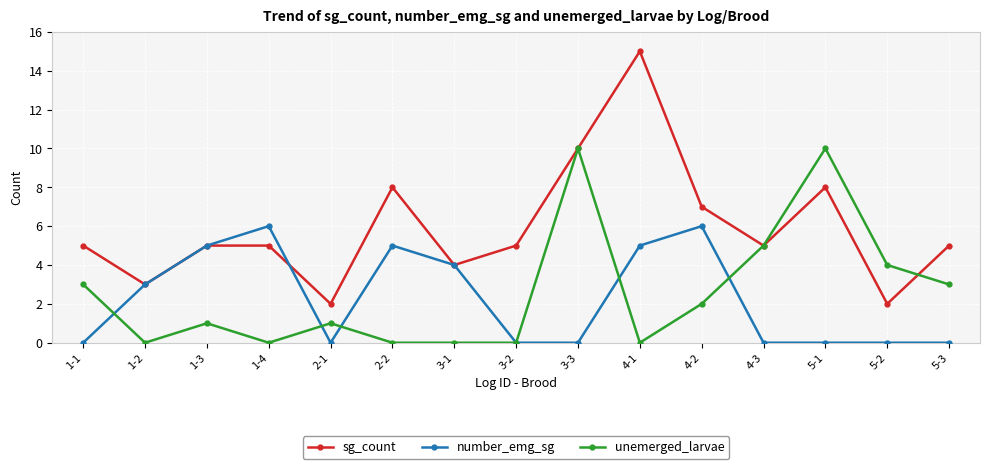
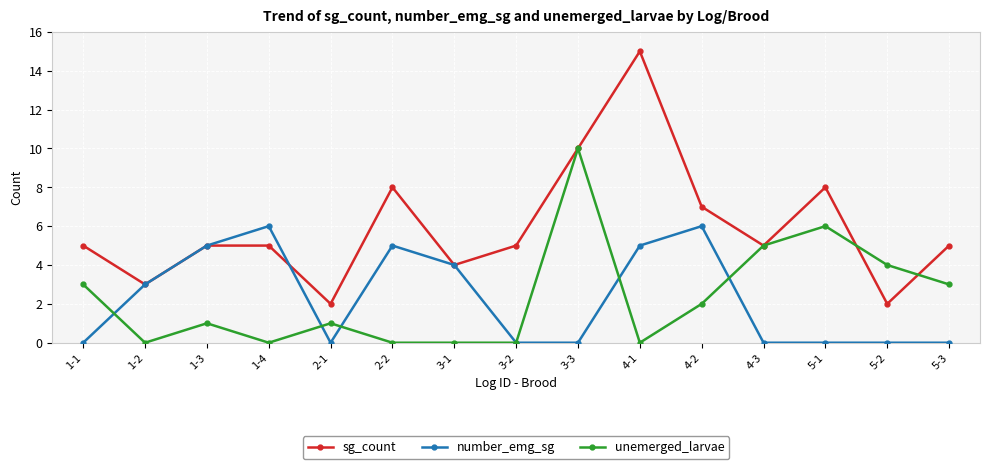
  {
    "sg_count": {
      "1-1": 5,
      "1-4": 5,
      "2-1": 2,
      "2-2": 8,
      "3-2": 5,
      "4-1": 15,
      "4-2": 7,
      "5-1": 8,
      "5-2": 2,
      "5-3": 5
    },
    "number_emg_sg": {
      "1-1": 0,
      "1-4": 6,
      "2-1": 0,
      "2-2": 5,
      "3-3": 0,
      "4-1": 5,
      "4-2": 6,
      "4-3": 0,
      "5-1": 0,
      "5-2": 0,
      "5-3": 0
    },
    "unemerged_larvae": {
      "1-1": 3,
      "1-2": 0,
      "1-3": 1,
      "1-4": 0,
      "2-1": 1,
      "2-2": 0,
      "3-1": 0,
      "4-1": 0,
      "4-2": 2,
-     "5-1": 10,
+     "5-1": 6,
      "5-2": 4,
      "5-3": 3
    }
  }
